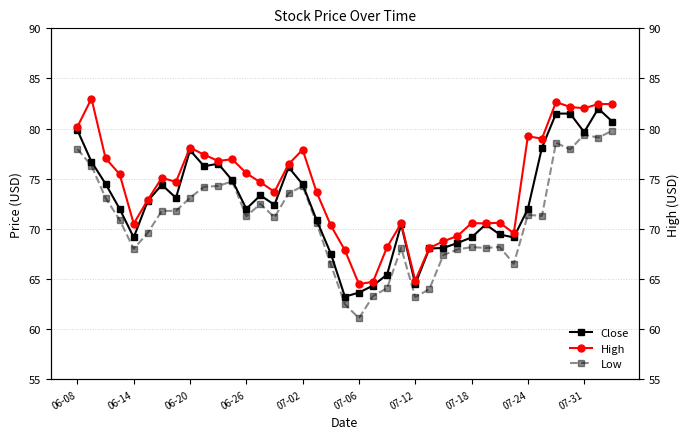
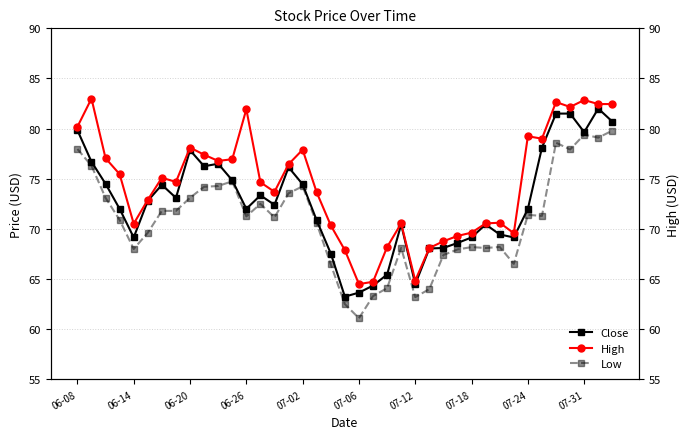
  {
    "High": {
      "06-08": 80.2,
      "06-14": 70.5,
      "06-20": 78.1,
-     "06-26": 75.6,
+     "06-26": 81.9,
      "07-02": 77.9,
      "07-06": 64.5,
      "07-12": 64.9,
-     "07-18": 70.6,
+     "07-18": 69.6,
      "07-24": 79.2,
-     "07-31": 82.0
+     "07-31": 82.9
    }
  }
